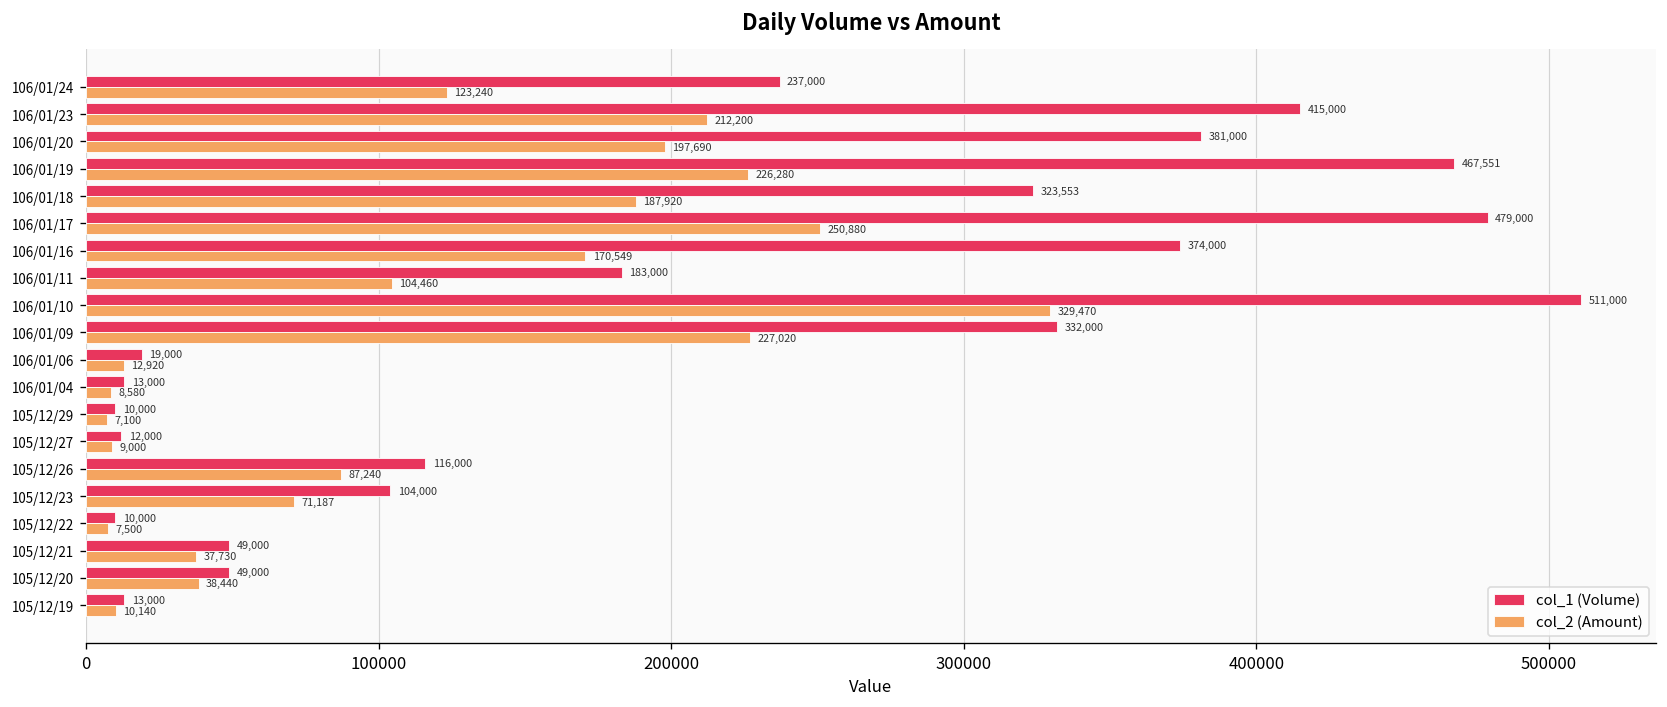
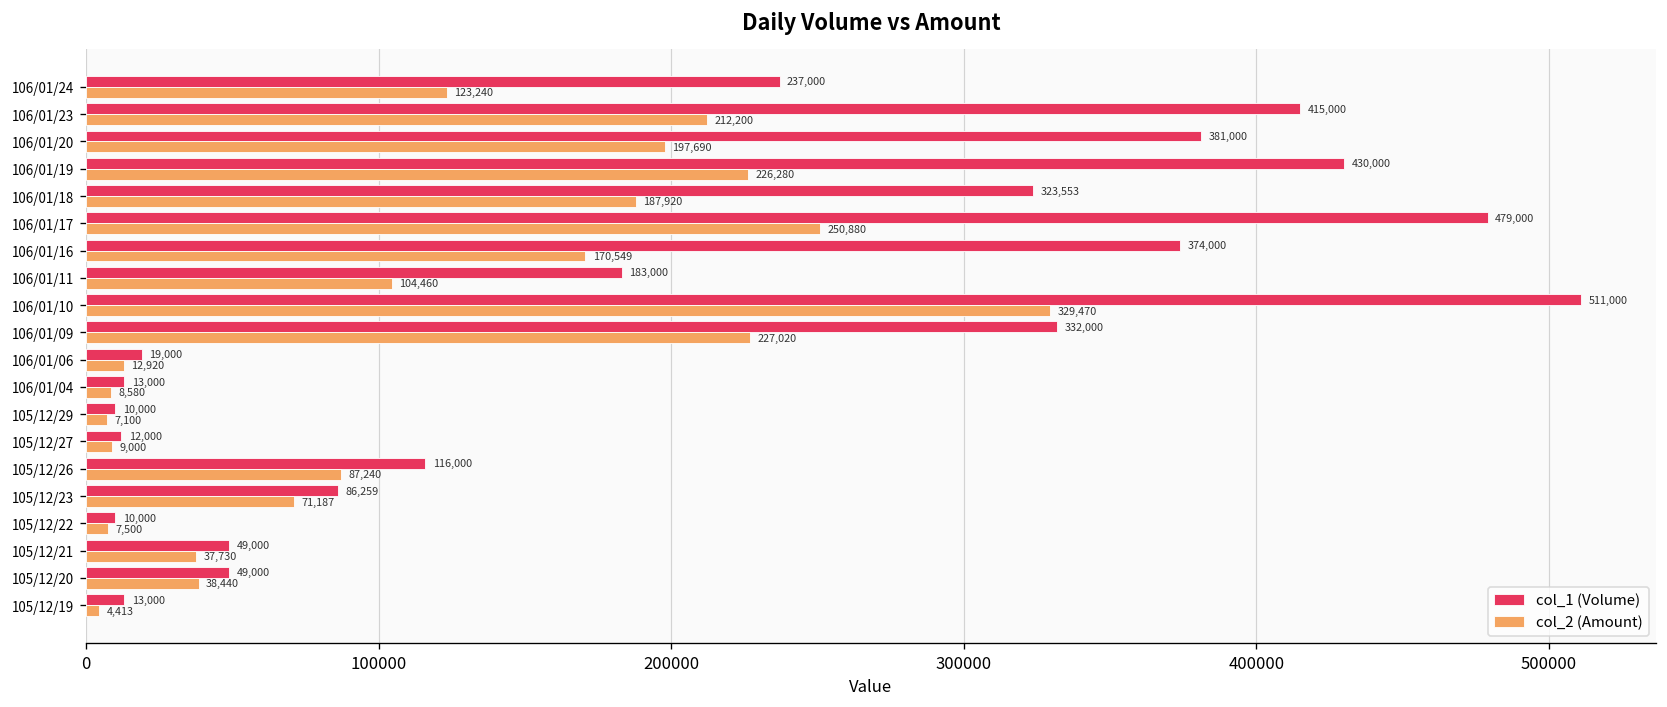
  {
    "col_1 (Volume)": {
      "106/01/24": "237,000",
      "106/01/23": "415,000",
      "106/01/20": "381,000",
-     "106/01/19": "467,551",
+     "106/01/19": "430,000",
      "106/01/18": "323,553",
      "106/01/17": "479,000",
      "106/01/16": "374,000",
      "106/01/11": "183,000",
      "106/01/10": "511,000",
      "106/01/09": "332,000",
      "106/01/06": "19,000",
      "106/01/04": "13,000",
      "105/12/29": "10,000",
      "105/12/27": "12,000",
      "105/12/26": "116,000",
-     "105/12/23": "104,000",
+     "105/12/23": "86,259",
      "105/12/22": "10,000",
      "105/12/21": "49,000",
      "105/12/20": "49,000",
      "105/12/19": "13,000"
    },
    "col_2 (Amount)": {
      "106/01/24": "123,240",
      "106/01/23": "212,200",
      "106/01/20": "197,690",
      "106/01/19": "226,280",
      "106/01/18": "187,920",
      "106/01/17": "250,880",
      "106/01/16": "170,549",
      "106/01/11": "104,460",
      "106/01/10": "329,470",
      "106/01/09": "227,020",
      "106/01/06": "12,920",
      "106/01/04": "8,580",
      "105/12/29": "7,100",
      "105/12/27": "9,000",
      "105/12/26": "87,240",
      "105/12/23": "71,187",
      "105/12/22": "7,500",
      "105/12/21": "37,730",
      "105/12/20": "38,440",
-     "105/12/19": "10,140"
+     "105/12/19": "4,413"
    }
  }
